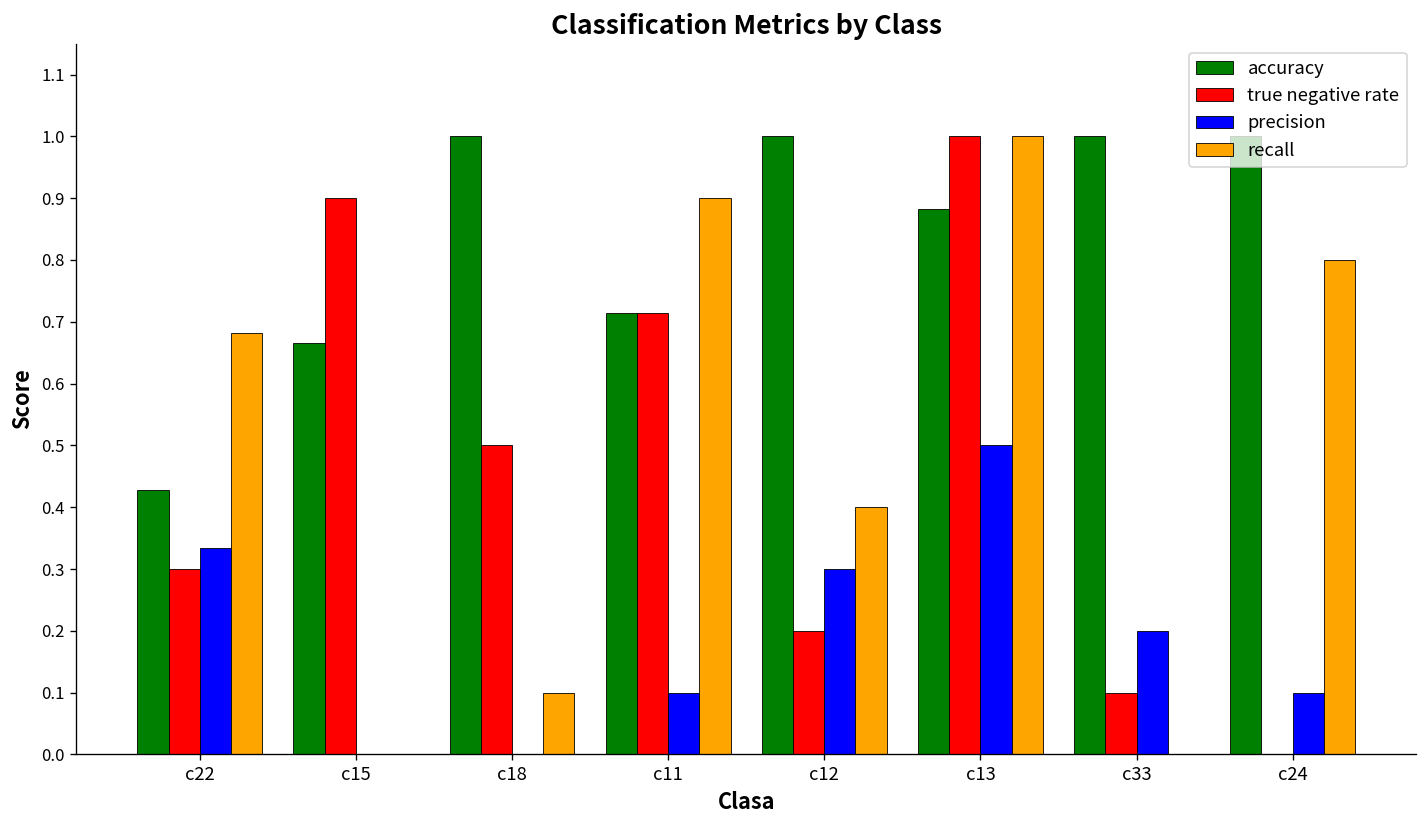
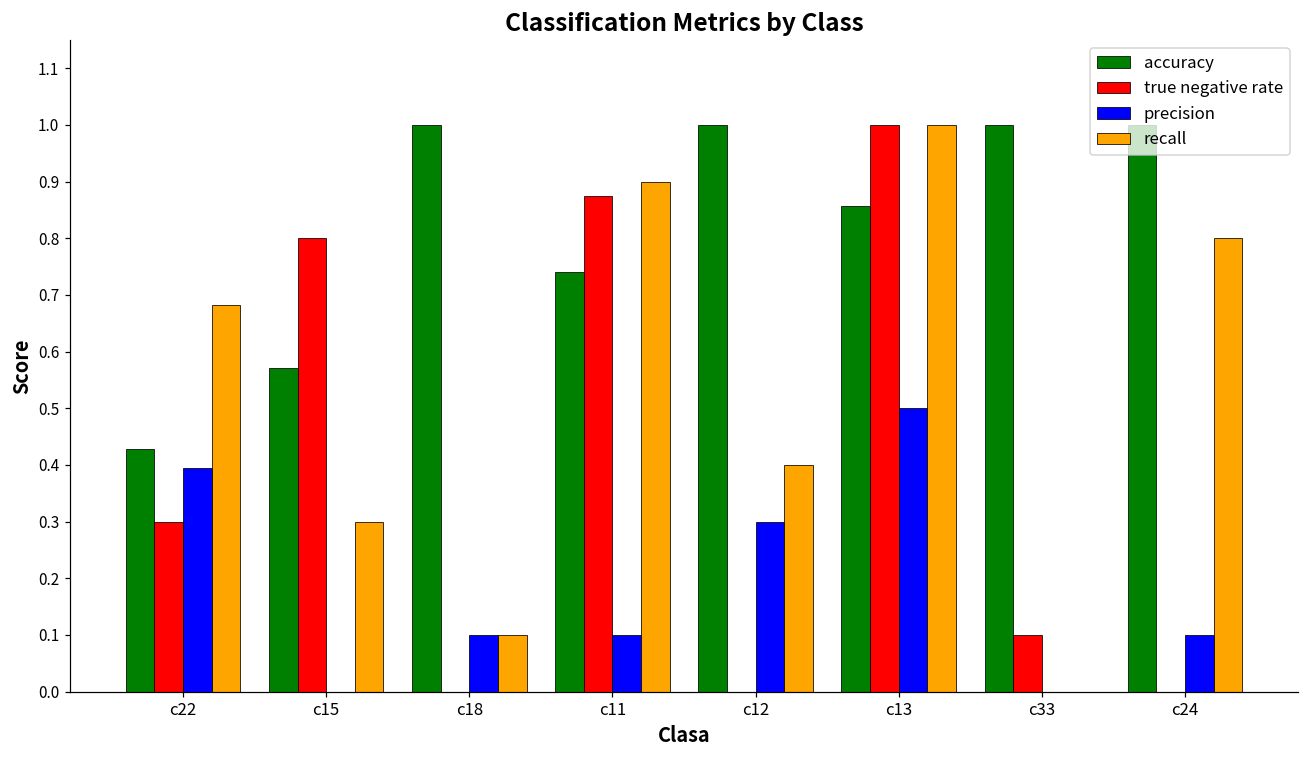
  {
    "accuracy": {
      "c22": 0.43,
-     "c15": 0.67,
+     "c15": 0.57,
      "c18": 1.00,
-     "c11": 0.71,
+     "c11": 0.74,
      "c12": 1.00,
-     "c13": 0.88,
+     "c13": 0.86,
      "c33": 1.00
    },
    "true negative rate": {
      "c22": 0.30,
-     "c15": 0.9,
-     "c18": 0.5,
-     "c11": 0.71,
-     "c12": 0.2,
+     "c15": 0.8,
+     "c18": 0.0,
+     "c11": 0.88,
+     "c12": 0.0,
      "c13": 1.00,
      "c33": 0.10,
      "c24": 0.00
    },
    "precision": {
-     "c22": 0.33,
+     "c22": 0.40,
      "c15": 0.00,
-     "c18": 0.0,
+     "c18": 0.1,
      "c11": 0.10,
      "c12": 0.30,
      "c13": 0.50,
-     "c33": 0.2,
+     "c33": 0.0,
      "c24": 0.10
    },
    "recall": {
      "c22": 0.68,
-     "c15": 0.0,
+     "c15": 0.3,
      "c18": 0.1,
      "c11": 0.9,
      "c12": 0.4,
      "c13": 1.0,
      "c33": 0.0,
      "c24": 0.8
    }
  }
